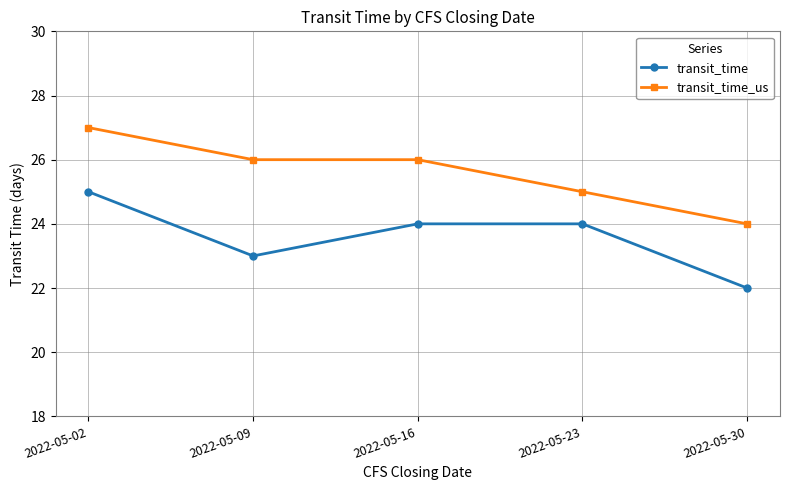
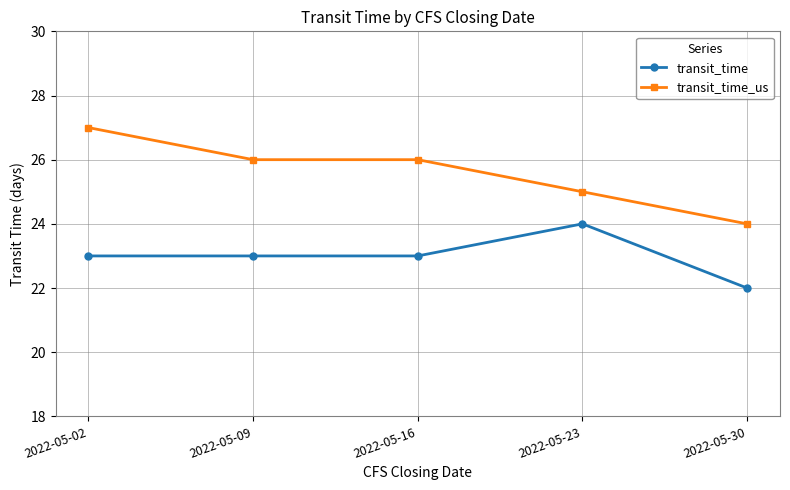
  {
    "transit_time": {
-     "2022-05-02": 25,
+     "2022-05-02": 23,
      "2022-05-09": 23,
-     "2022-05-16": 24,
+     "2022-05-16": 23,
      "2022-05-23": 24,
      "2022-05-30": 22
    },
    "transit_time_us": {
      "2022-05-02": 27,
      "2022-05-09": 26,
      "2022-05-16": 26,
      "2022-05-23": 25,
      "2022-05-30": 24
    }
  }
